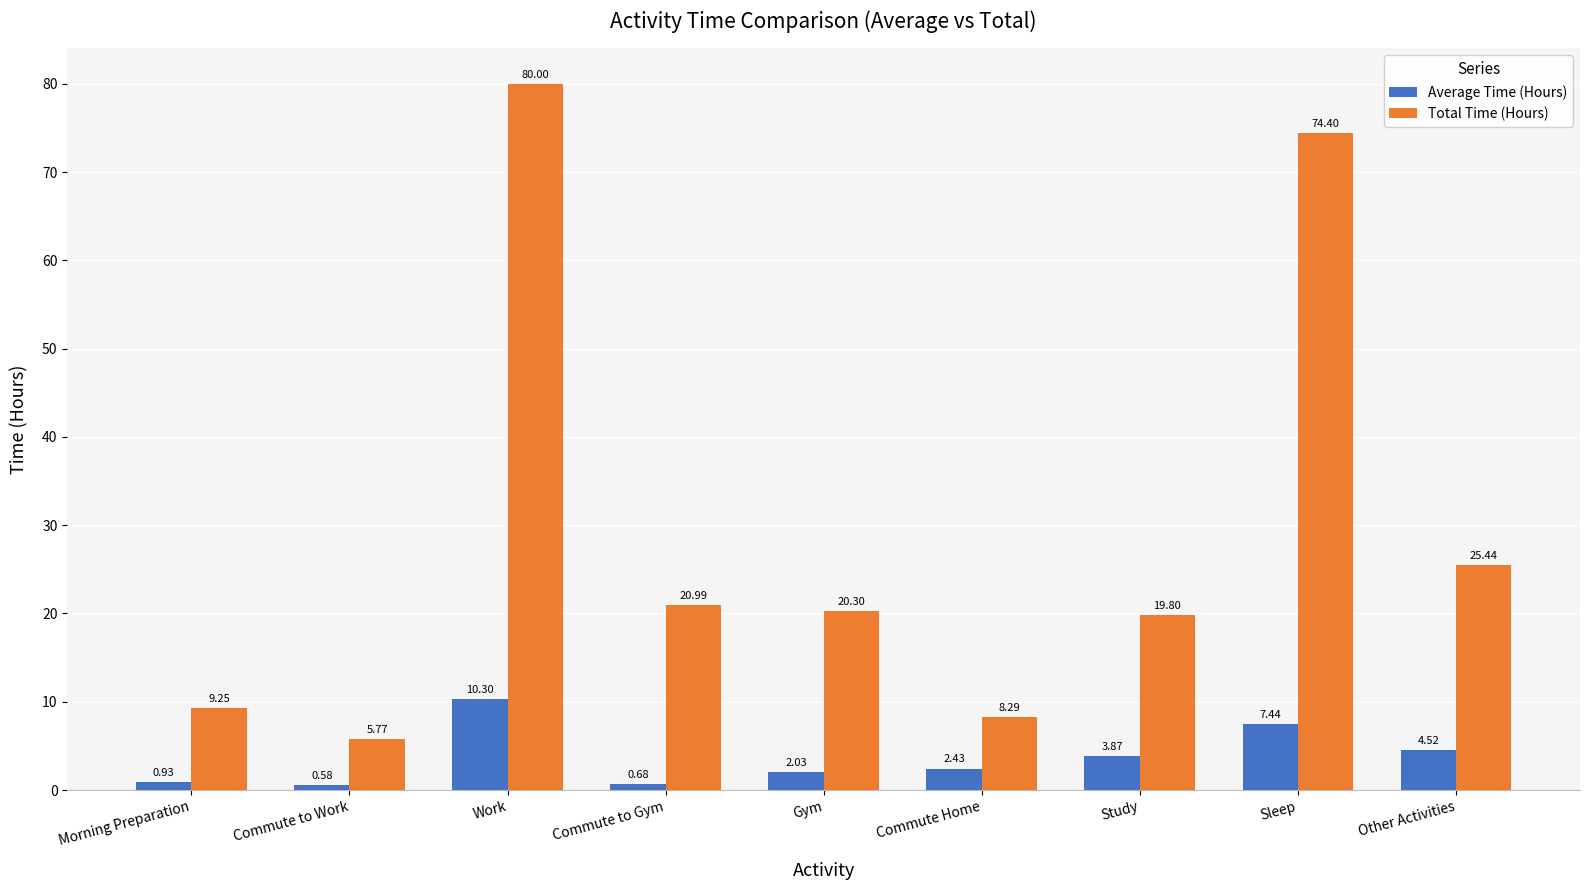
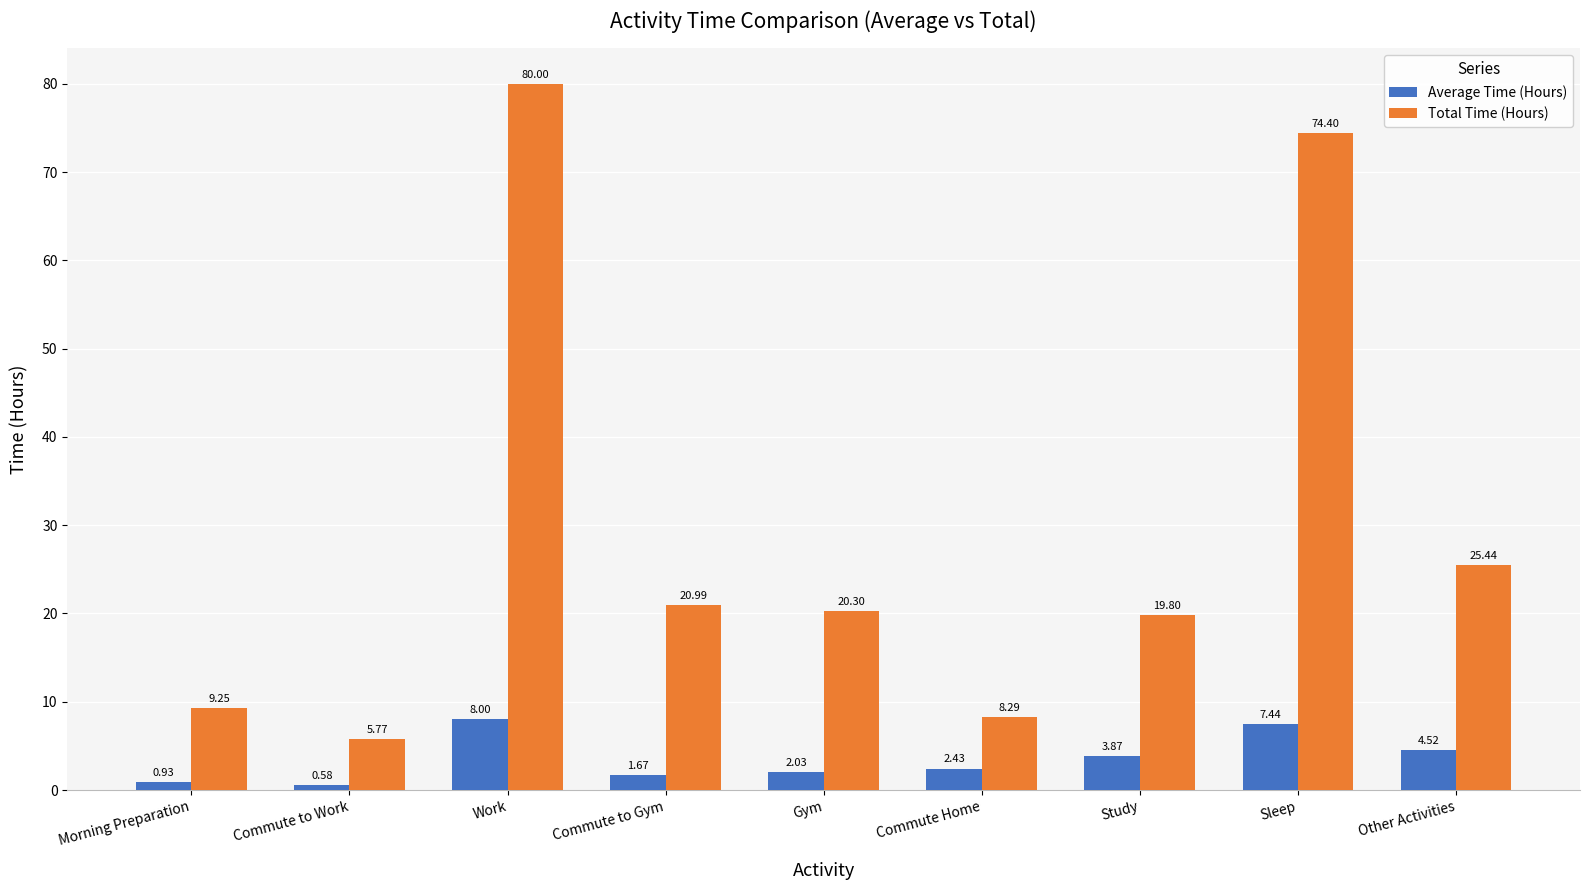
  {
    "Average Time (Hours)": {
      "Morning Preparation": 0.93,
      "Commute to Work": 0.58,
-     "Work": 10.30,
-     "Commute to Gym": 0.68,
+     "Work": 8.00,
+     "Commute to Gym": 1.67,
      "Gym": 2.03,
      "Commute Home": 2.43,
      "Study": 3.87,
      "Sleep": 7.44,
      "Other Activities": 4.52
    },
    "Total Time (Hours)": {
      "Morning Preparation": 9.25,
      "Commute to Work": 5.77,
      "Work": 80.00,
      "Commute to Gym": 20.99,
      "Gym": 20.30,
      "Commute Home": 8.29,
      "Study": 19.80,
      "Sleep": 74.40,
      "Other Activities": 25.44
    }
  }
